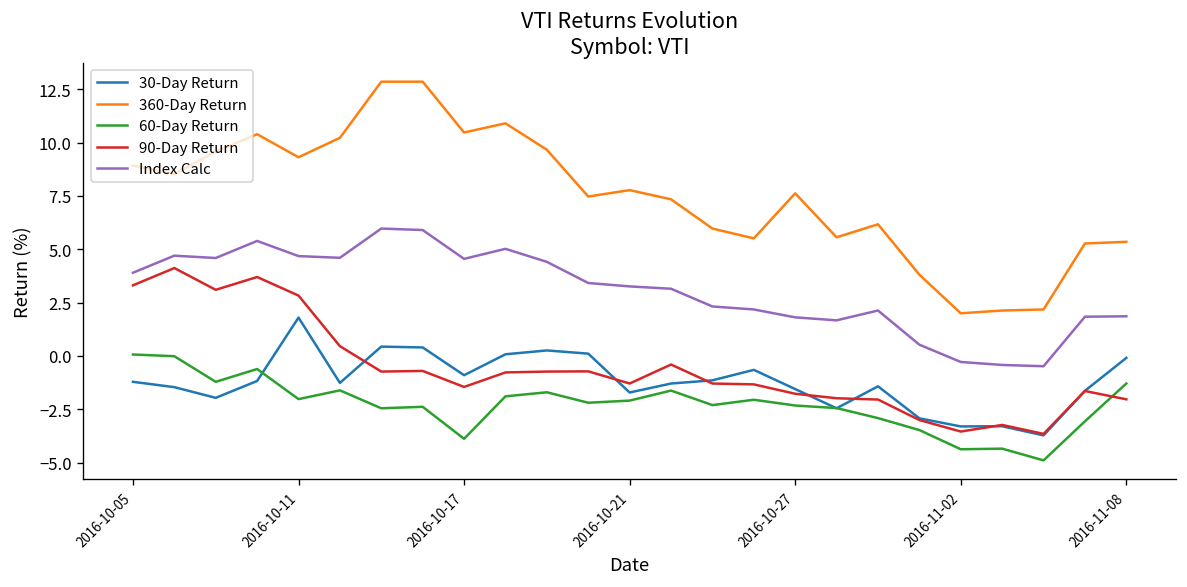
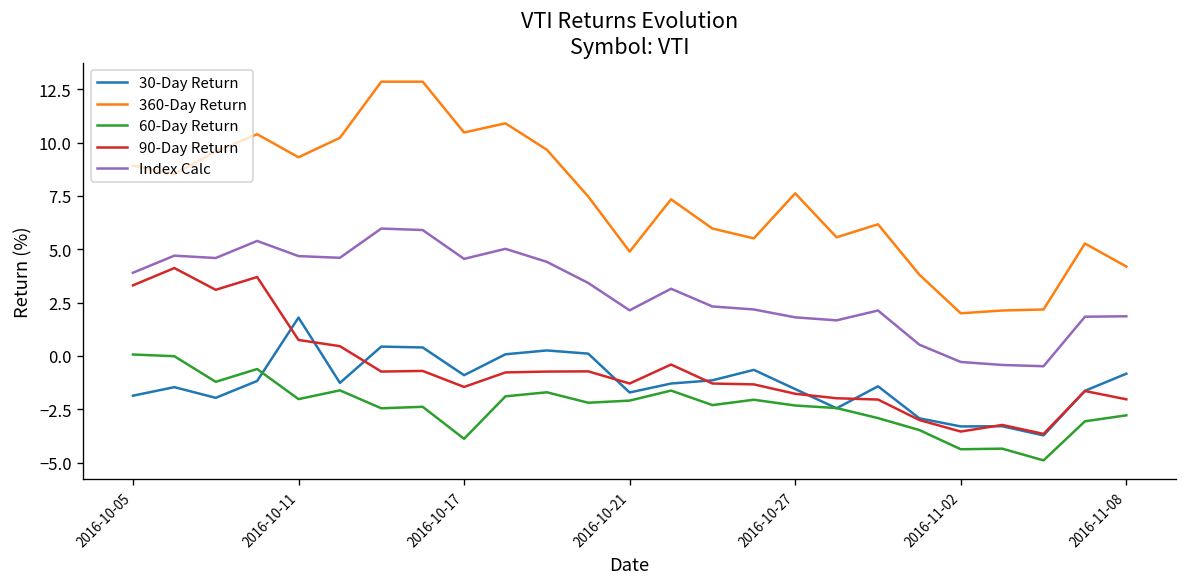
  {
    "30-Day Return": {
-     "2016-10-05": -1.2,
+     "2016-10-05": -1.9,
      "2016-10-11": 1.8,
      "2016-10-17": -0.9,
      "2016-10-21": -1.7,
      "2016-10-27": -1.6,
      "2016-11-02": -3.3,
-     "2016-11-08": -0.1
+     "2016-11-08": -0.8
    },
    "360-Day Return": {
      "2016-10-11": 9.3,
      "2016-10-17": 10.5,
-     "2016-10-21": 7.8,
+     "2016-10-21": 4.9,
      "2016-10-27": 7.6,
      "2016-11-02": 2.0,
-     "2016-11-08": 5.4
+     "2016-11-08": 4.2
    },
    "60-Day Return": {
      "2016-10-05": 0.1,
      "2016-10-11": -2.0,
      "2016-10-17": -3.9,
      "2016-10-21": -2.1,
      "2016-10-27": -2.3,
      "2016-11-02": -4.4,
-     "2016-11-08": -1.3
+     "2016-11-08": -2.8
    },
    "90-Day Return": {
      "2016-10-05": 3.3,
-     "2016-10-11": 2.8,
+     "2016-10-11": 0.8,
      "2016-10-17": -1.5,
      "2016-10-21": -1.3,
      "2016-10-27": -1.8,
      "2016-11-02": -3.5,
      "2016-11-08": -2.0
    },
    "Index Calc": {
      "2016-10-05": 3.9,
      "2016-10-11": 4.7,
      "2016-10-17": 4.6,
-     "2016-10-21": 3.3,
+     "2016-10-21": 2.1,
      "2016-10-27": 1.8,
      "2016-11-02": -0.3,
      "2016-11-08": 1.9
    }
  }
